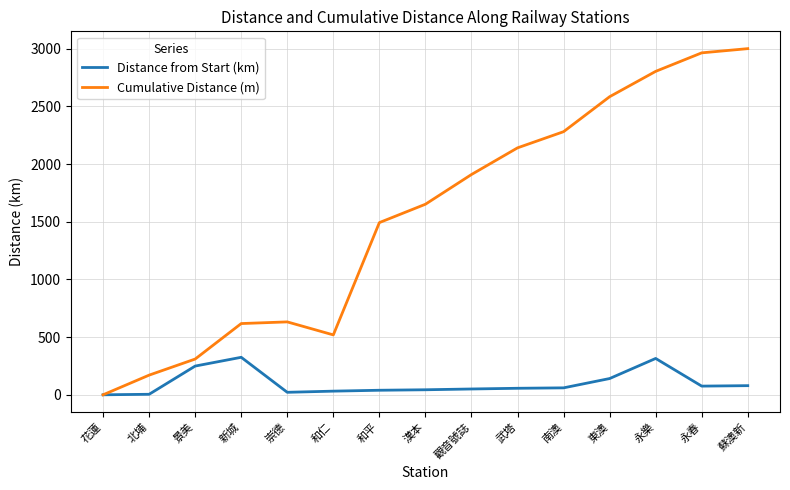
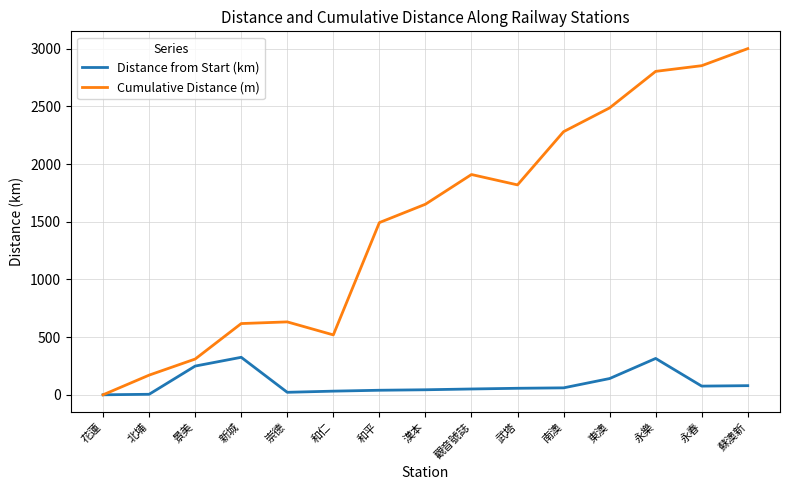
  {
    "Distance from Start (km)": {
      "北埔": 0,
      "景美": 250,
      "新城": 330,
      "崇德": 20,
      "和仁": 30,
      "和平": 40,
      "漢本": 40,
      "觀音號誌": 50,
      "武塔": 60,
      "南澳": 60,
      "東澳": 140,
      "永樂": 320,
      "永春": 80,
      "蘇澳新": 80
    },
    "Cumulative Distance (m)": {
      "北埔": 170,
      "景美": 310,
      "新城": 620,
      "崇德": 630,
      "和仁": 520,
      "和平": 1490,
      "漢本": 1650,
      "觀音號誌": 1910,
-     "武塔": 2140,
+     "武塔": 1820,
      "南澳": 2280,
-     "東澳": 2580,
+     "東澳": 2490,
      "永樂": 2800,
-     "永春": 2960,
+     "永春": 2850,
      "蘇澳新": 3000
    }
  }
